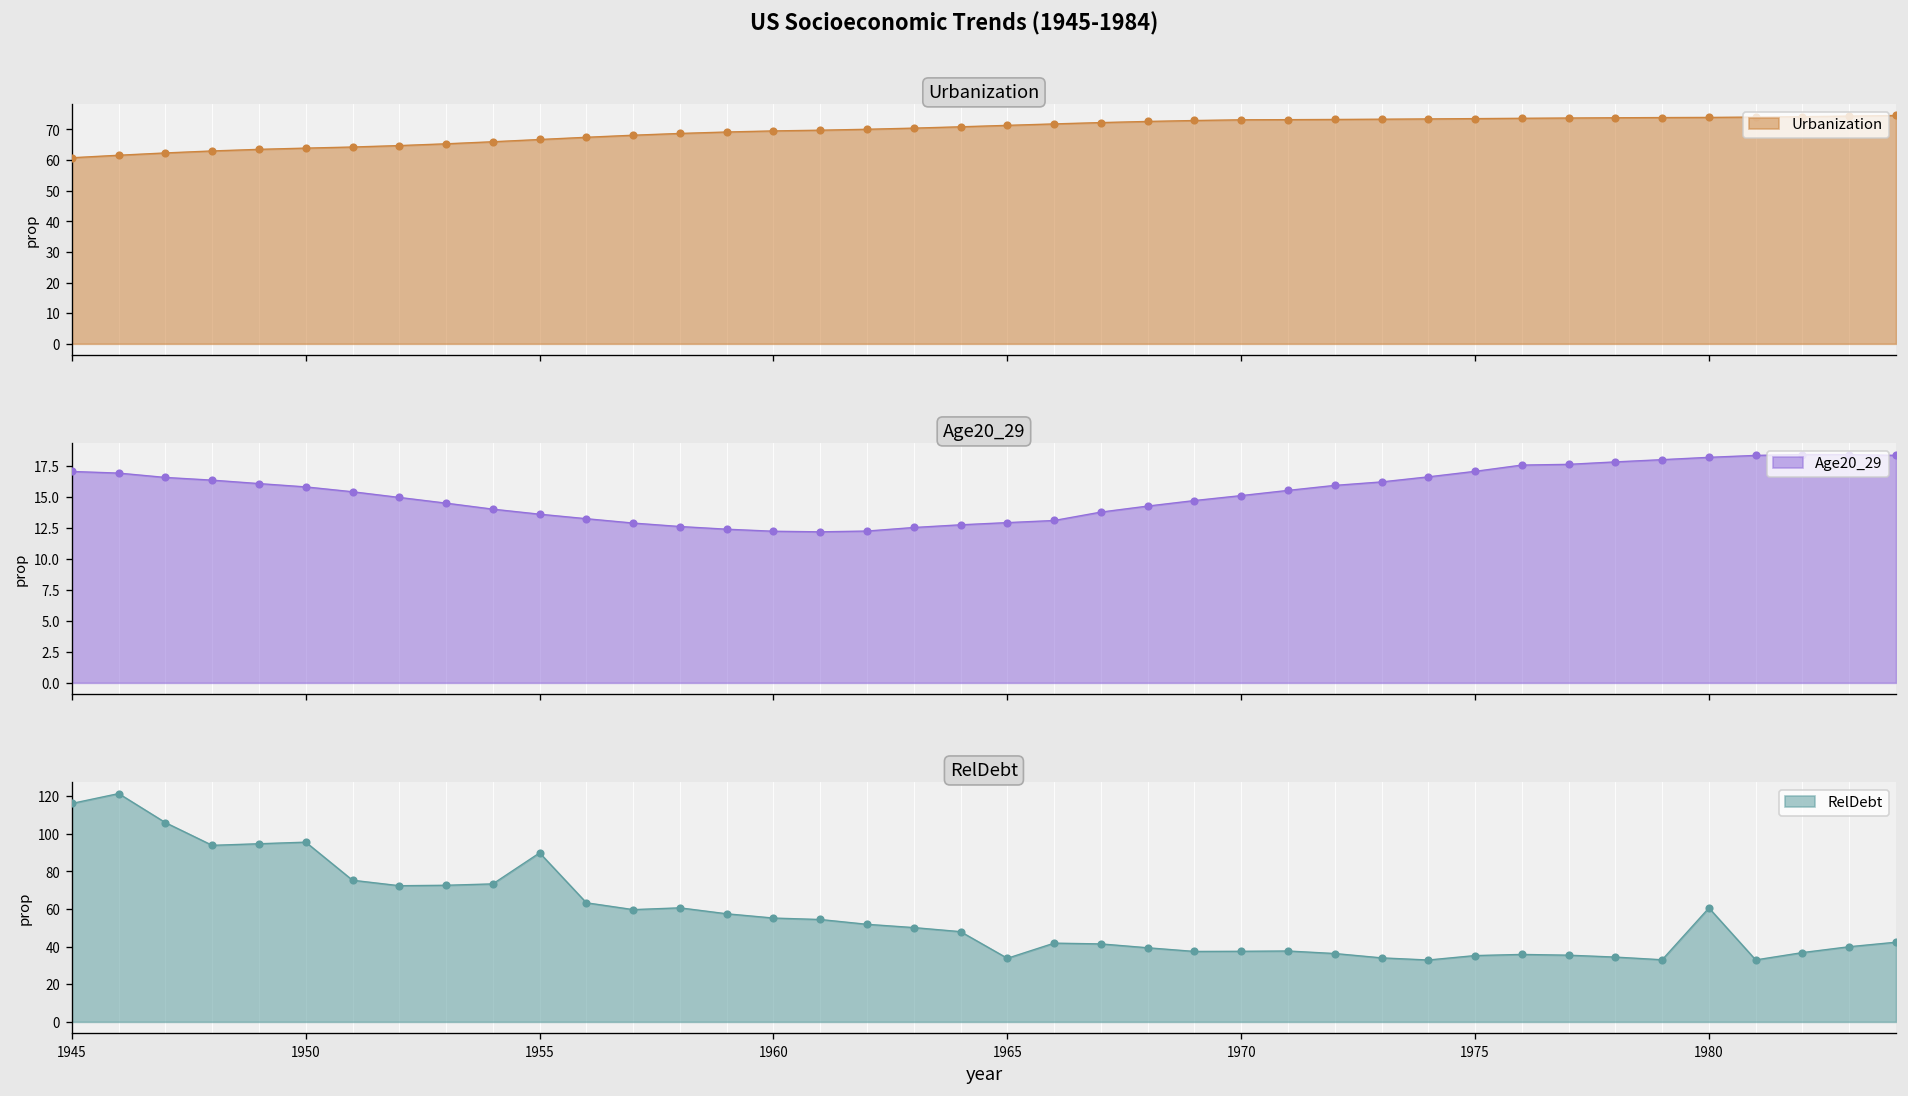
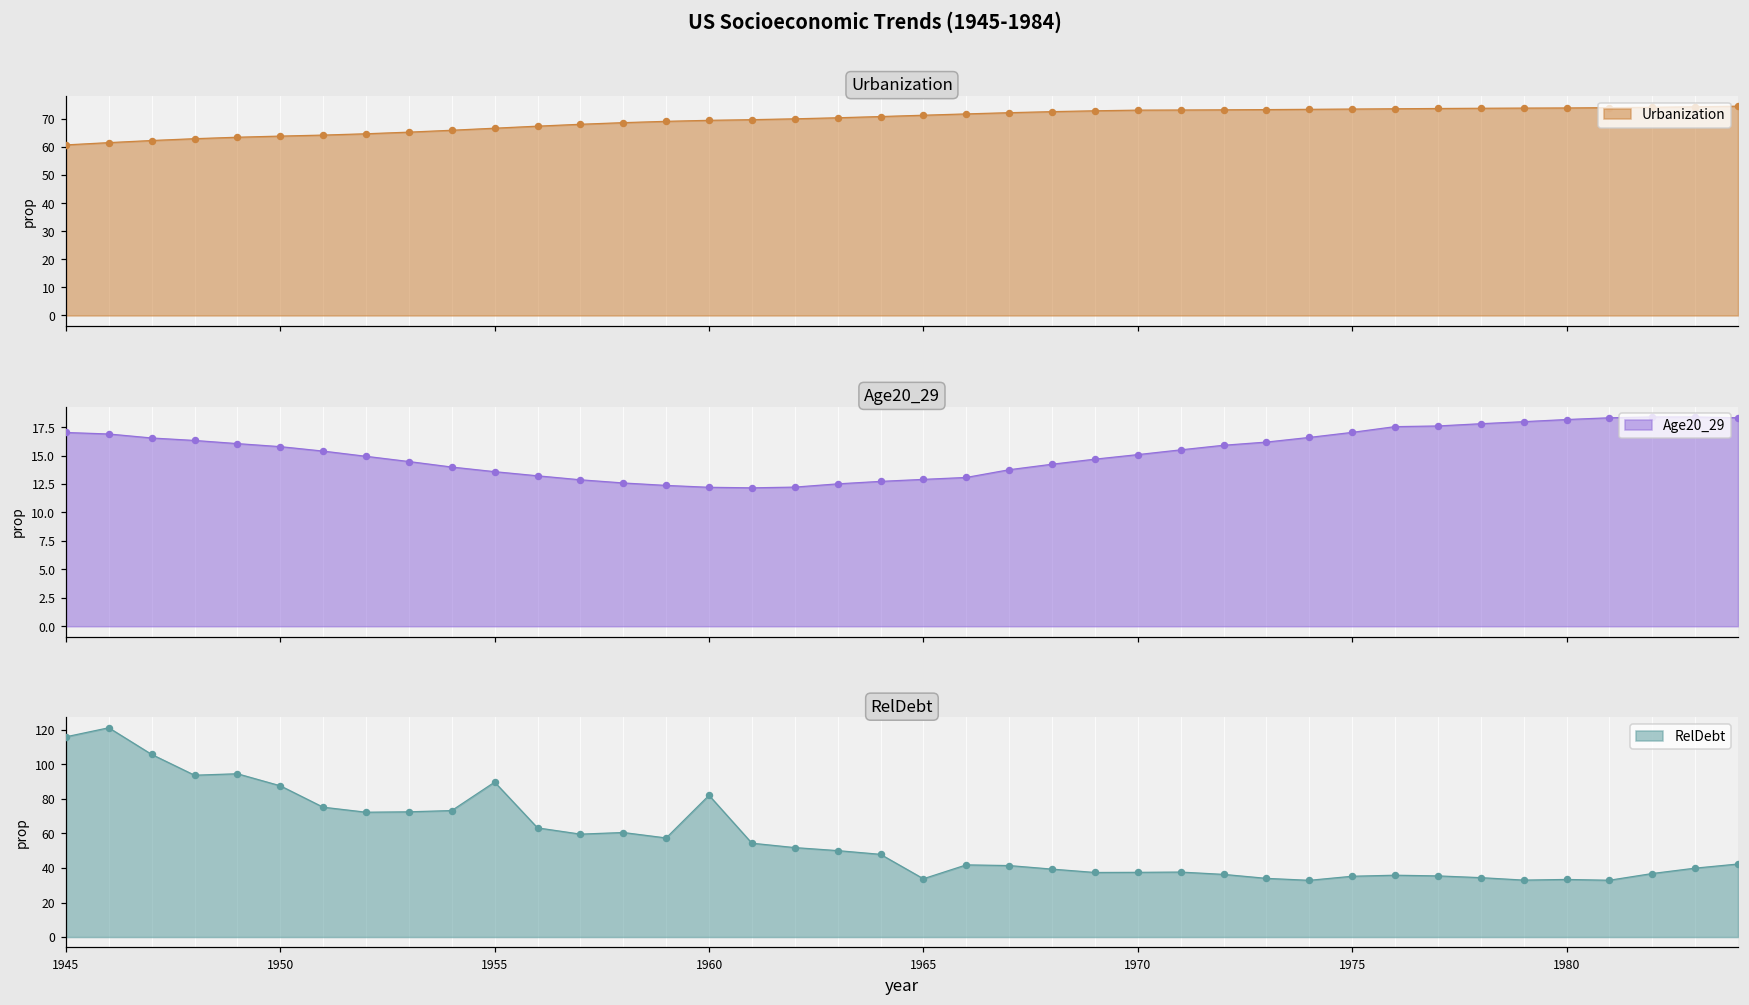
  {
    "RelDebt": {
      "1945": 116,
-     "1950": 95,
+     "1950": 88,
      "1955": 90,
-     "1960": 55,
+     "1960": 82,
      "1965": 34,
      "1970": 37,
      "1975": 35,
-     "1980": 60
+     "1980": 33
    }
  }
